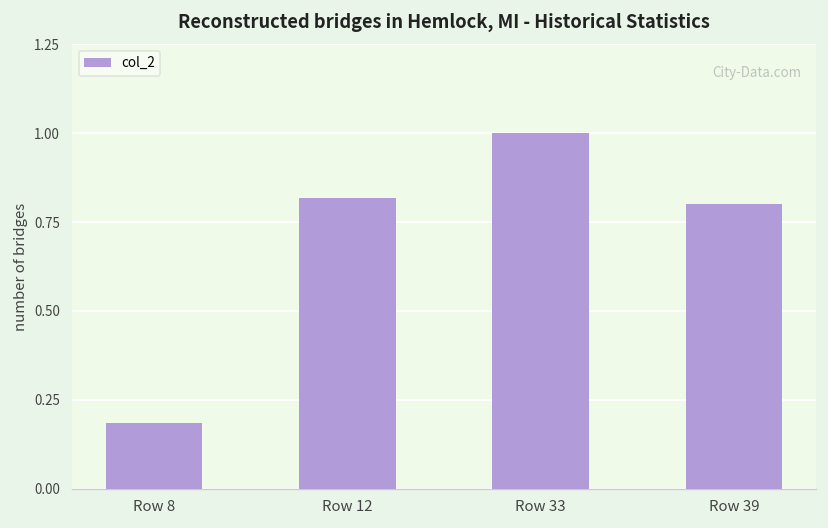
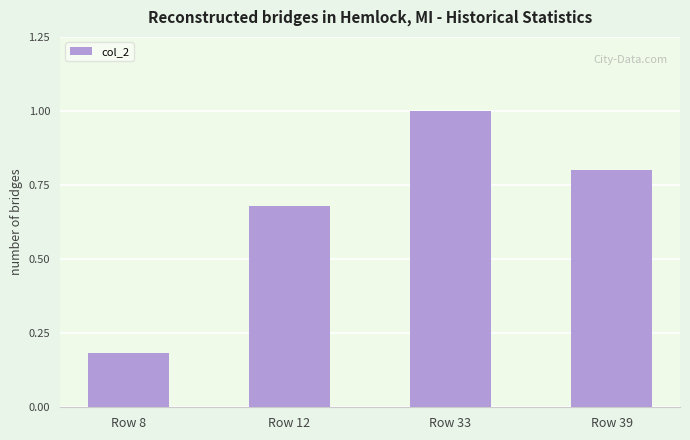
  {
    "Row 8": 0.18,
-   "Row 12": 0.82,
+   "Row 12": 0.68,
    "Row 33": 1.00,
    "Row 39": 0.80
  }
